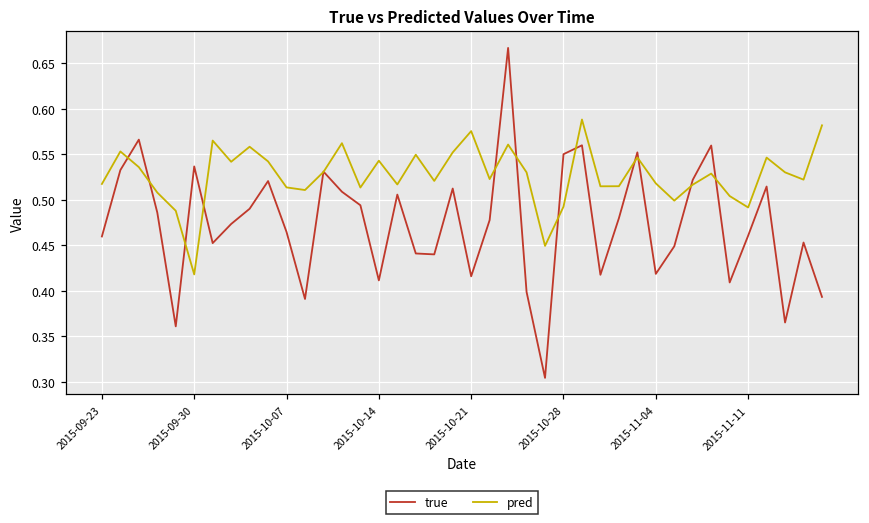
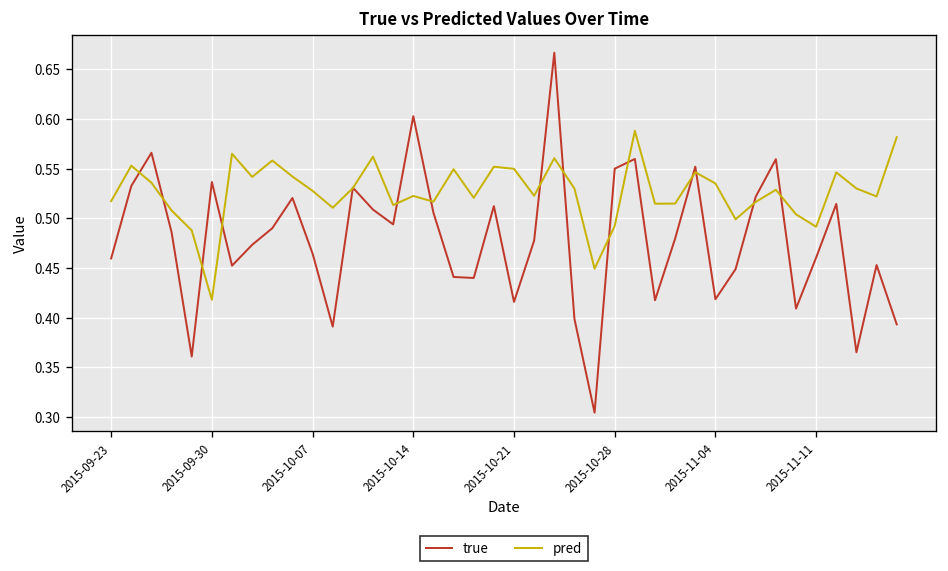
  {
    "true": {
      "2015-09-23": 0.46,
      "2015-09-30": 0.54,
      "2015-10-07": 0.46,
-     "2015-10-14": 0.41,
+     "2015-10-14": 0.60,
      "2015-10-21": 0.42,
      "2015-10-28": 0.55,
      "2015-11-04": 0.42,
      "2015-11-11": 0.46
    },
    "pred": {
      "2015-09-23": 0.52,
      "2015-09-30": 0.42,
-     "2015-10-07": 0.51,
-     "2015-10-14": 0.54,
-     "2015-10-21": 0.58,
+     "2015-10-07": 0.53,
+     "2015-10-14": 0.52,
+     "2015-10-21": 0.55,
      "2015-10-28": 0.49,
-     "2015-11-04": 0.52,
+     "2015-11-04": 0.54,
      "2015-11-11": 0.49
    }
  }
